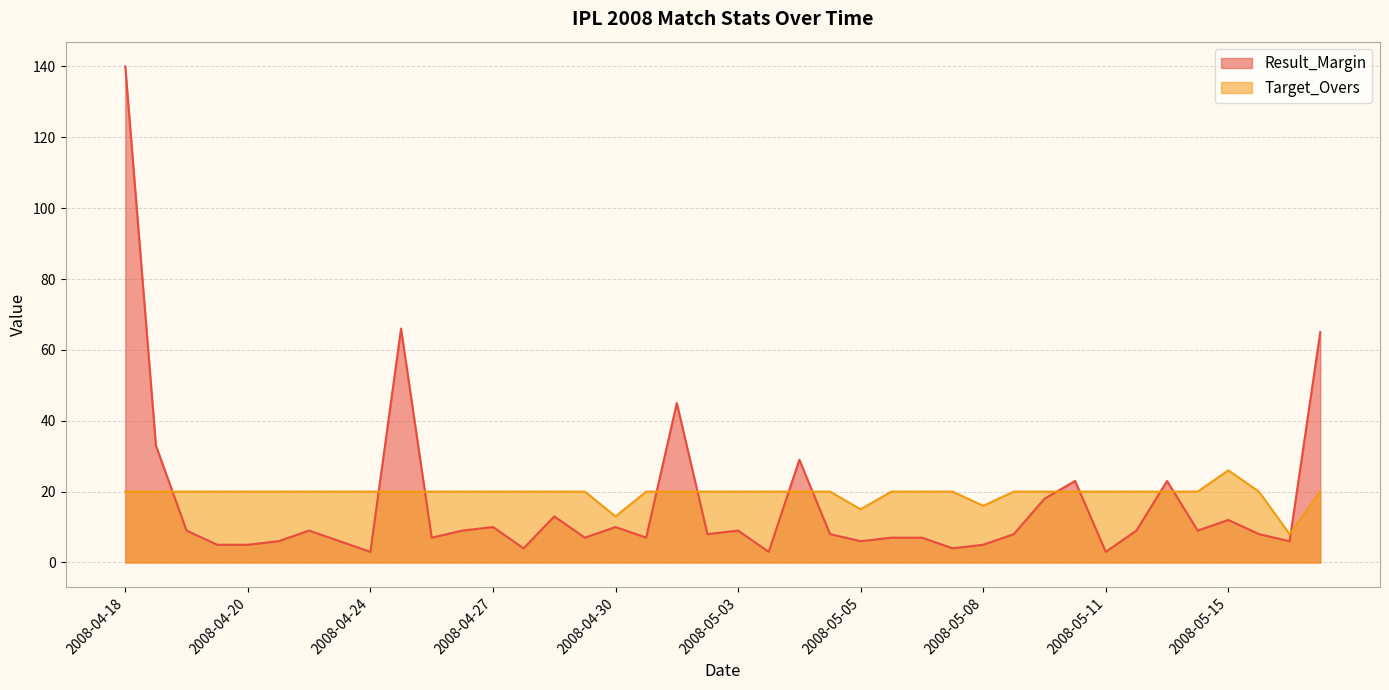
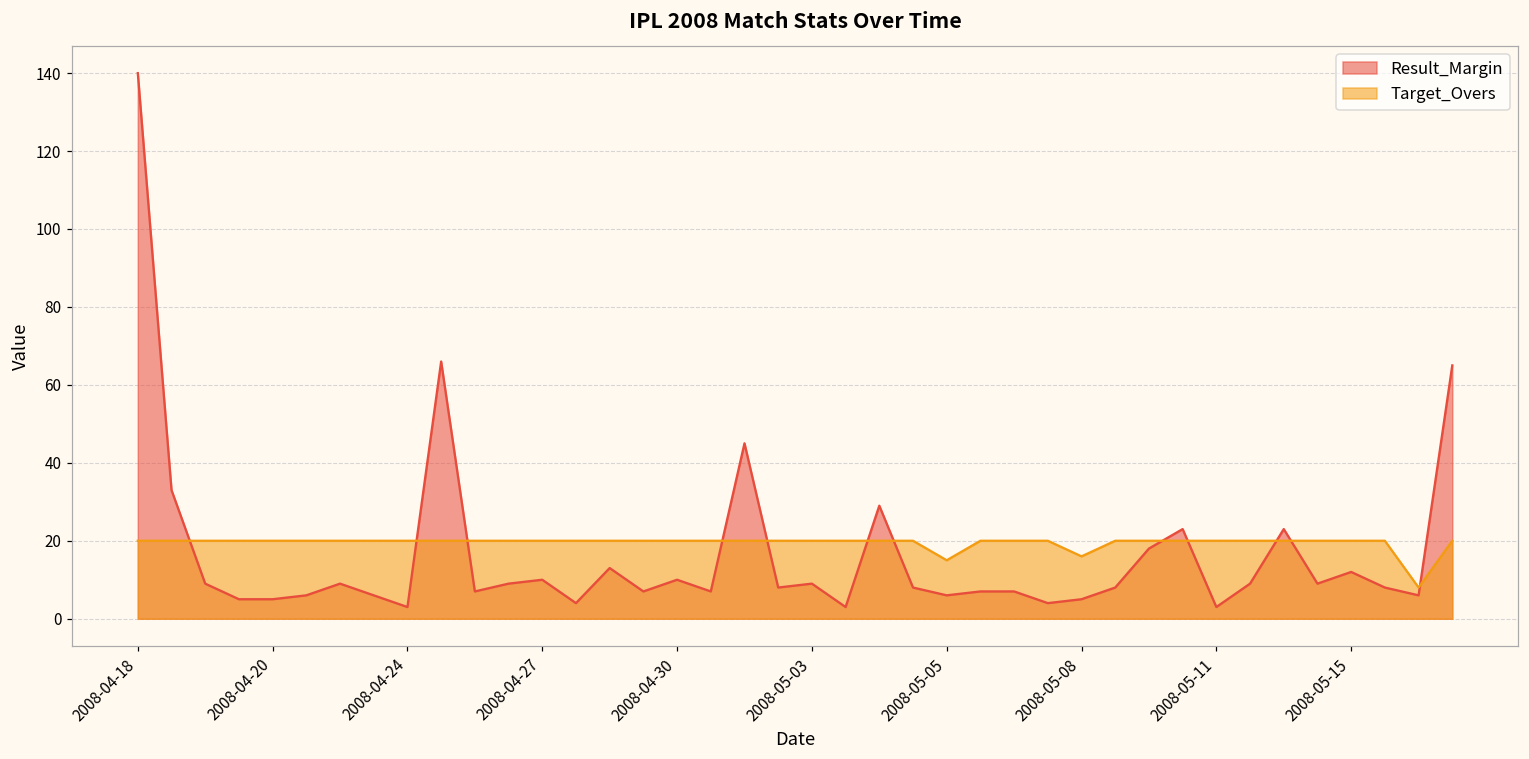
  {
    "Result_Margin": {
      "2008-04-18": 140,
      "2008-04-24": 3,
      "2008-04-30": 10,
      "2008-05-05": 6,
      "2008-05-15": 12
    },
    "Target_Overs": {
      "2008-04-18": 20,
      "2008-04-24": 20,
-     "2008-04-30": 13,
+     "2008-04-30": 20,
      "2008-05-05": 15,
-     "2008-05-15": 26
+     "2008-05-15": 20
    }
  }
